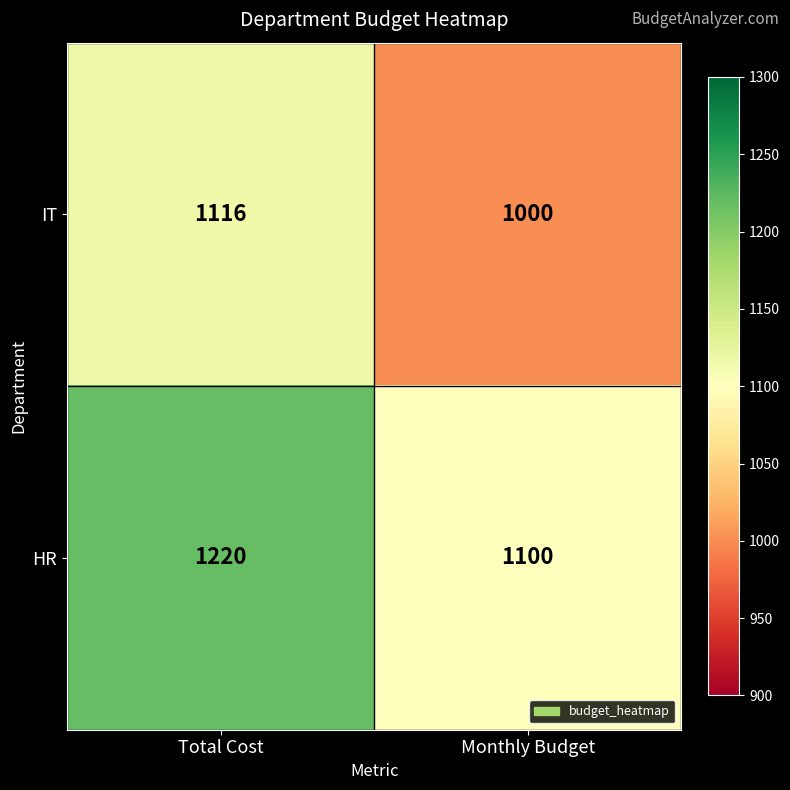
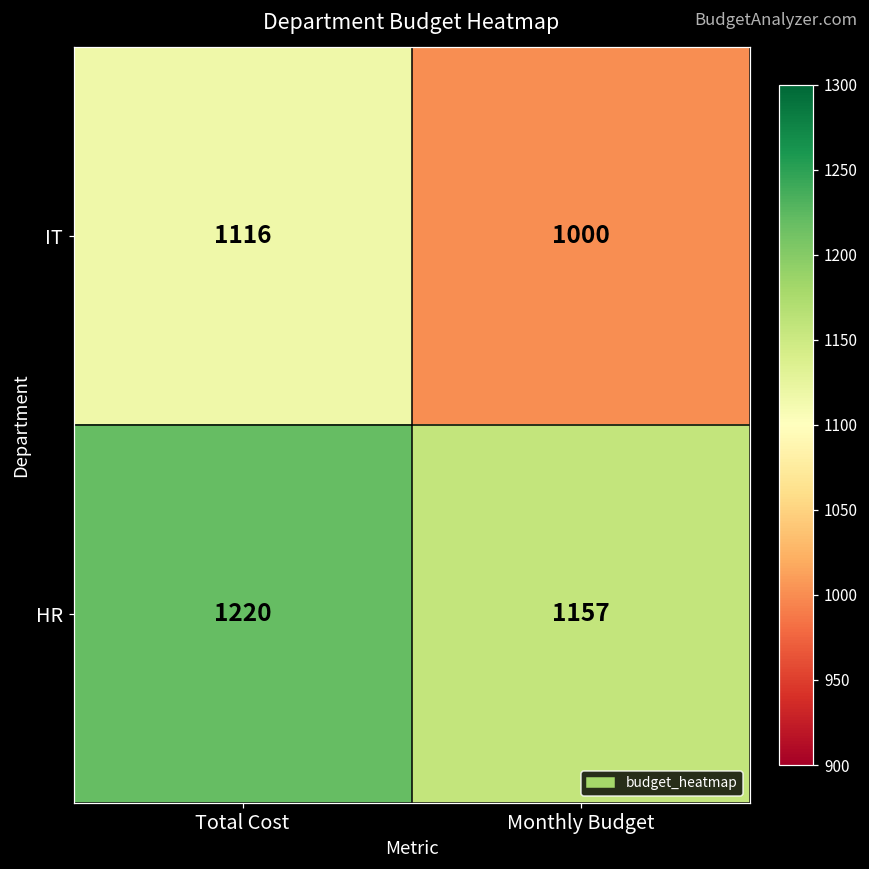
  {
    "IT": {
      "Total Cost": 1116,
      "Monthly Budget": 1000
    },
    "HR": {
      "Total Cost": 1220,
-     "Monthly Budget": 1100
+     "Monthly Budget": 1157
    }
  }
